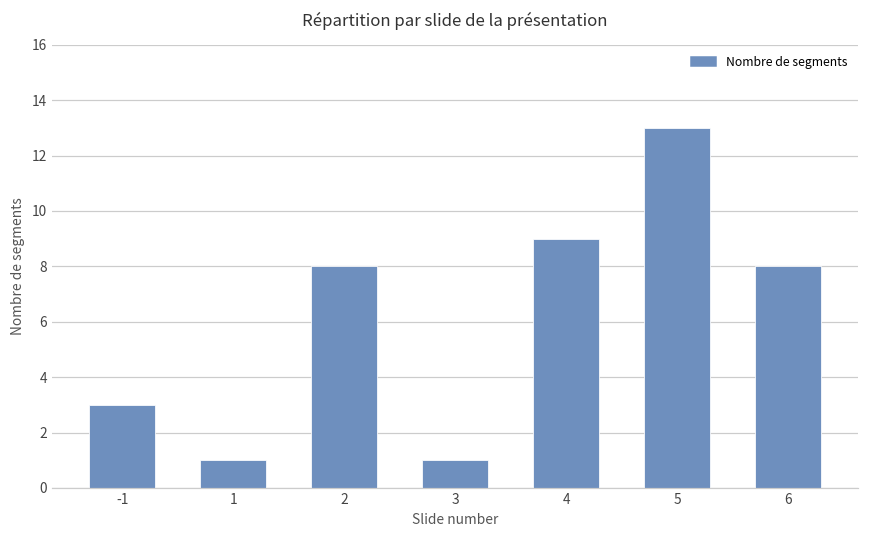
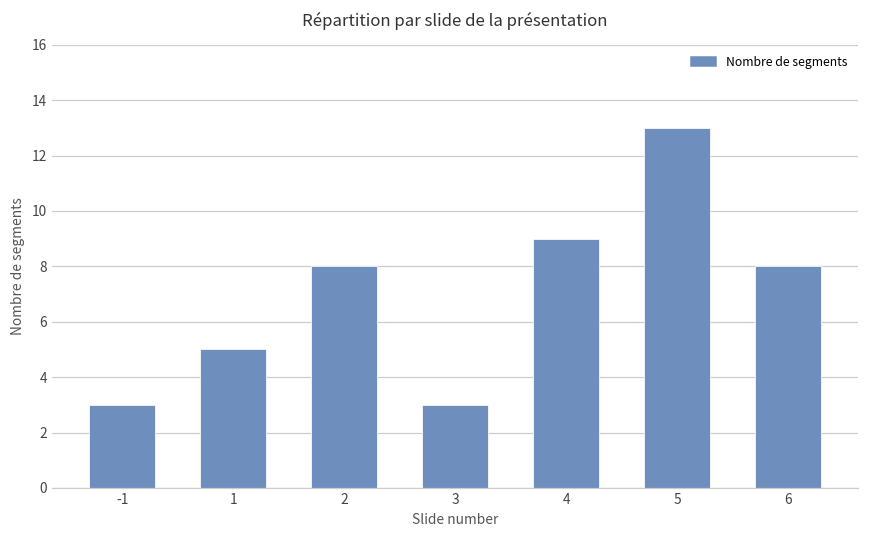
  {
    "-1": 3,
-   "1": 1,
+   "1": 5,
    "2": 8,
-   "3": 1,
+   "3": 3,
    "4": 9,
    "5": 13,
    "6": 8
  }
